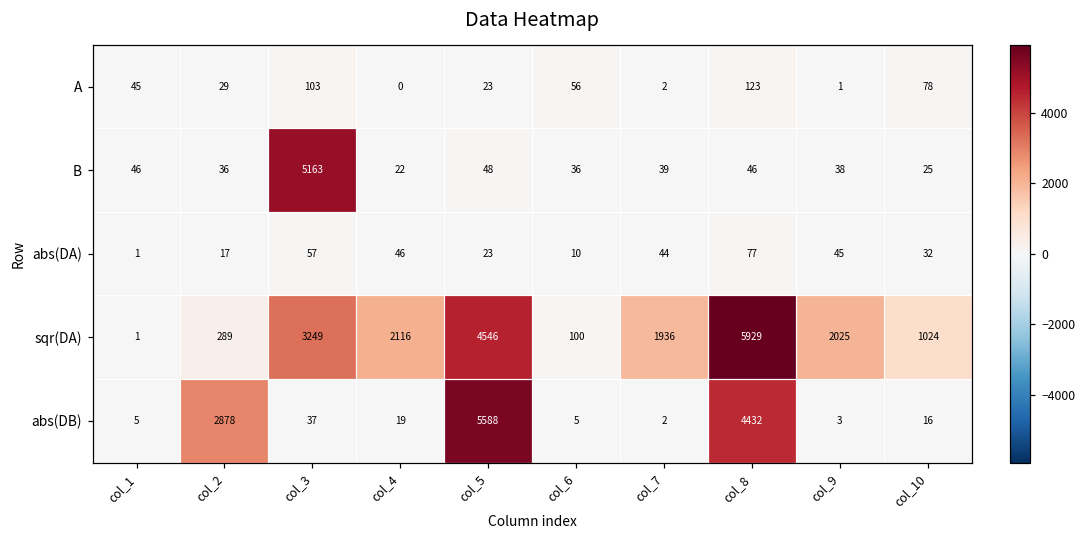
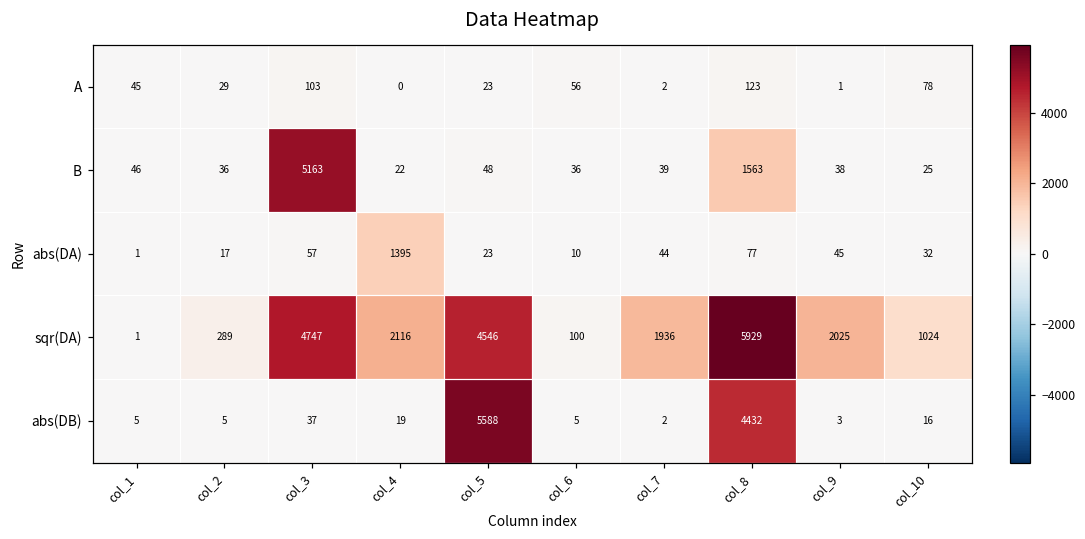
  {
    "A": {
      "col_1": 45,
      "col_2": 29,
      "col_3": 103,
      "col_4": 0,
      "col_5": 23,
      "col_6": 56,
      "col_7": 2,
      "col_8": 123,
      "col_9": 1,
      "col_10": 78
    },
    "B": {
      "col_1": 46,
      "col_2": 36,
      "col_3": 5163,
      "col_4": 22,
      "col_5": 48,
      "col_6": 36,
      "col_7": 39,
-     "col_8": 46,
+     "col_8": 1563,
      "col_9": 38,
      "col_10": 25
    },
    "abs(DA)": {
      "col_1": 1,
      "col_2": 17,
      "col_3": 57,
-     "col_4": 46,
+     "col_4": 1395,
      "col_5": 23,
      "col_6": 10,
      "col_7": 44,
      "col_8": 77,
      "col_9": 45,
      "col_10": 32
    },
    "sqr(DA)": {
      "col_1": 1,
      "col_2": 289,
-     "col_3": 3249,
+     "col_3": 4747,
      "col_4": 2116,
      "col_5": 4546,
      "col_6": 100,
      "col_7": 1936,
      "col_8": 5929,
      "col_9": 2025,
      "col_10": 1024
    },
    "abs(DB)": {
      "col_1": 5,
-     "col_2": 2878,
+     "col_2": 5,
      "col_3": 37,
      "col_4": 19,
      "col_5": 5588,
      "col_6": 5,
      "col_7": 2,
      "col_8": 4432,
      "col_9": 3,
      "col_10": 16
    }
  }
